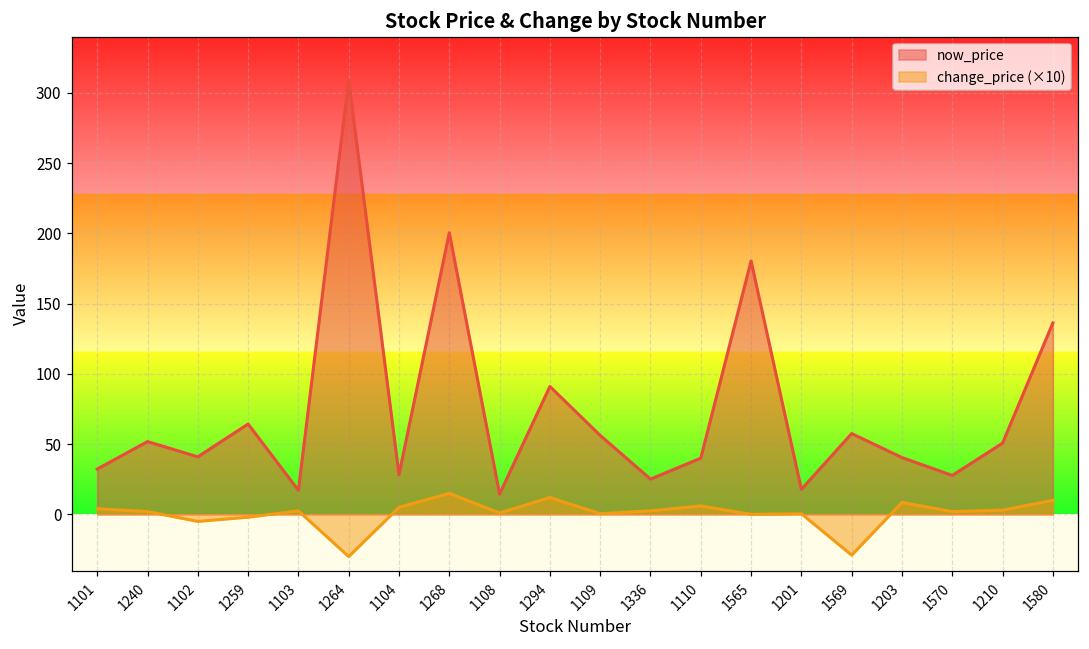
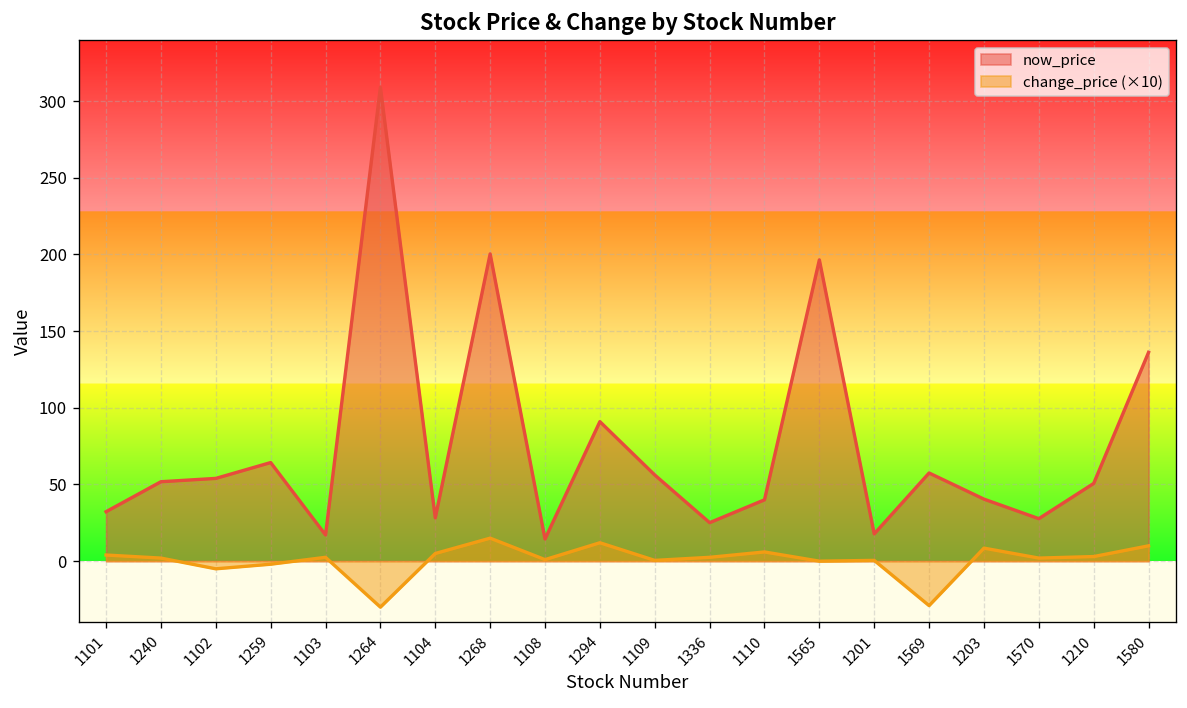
  {
    "now_price": {
      "1101": 32,
      "1240": 52,
-     "1102": 41,
+     "1102": 54,
      "1259": 64,
      "1103": 17,
      "1264": 309,
      "1104": 28,
      "1268": 200,
      "1108": 14,
      "1294": 91,
      "1109": 56,
      "1336": 25,
      "1110": 40,
-     "1565": 180,
+     "1565": 197,
      "1201": 18,
      "1569": 58,
      "1203": 40,
      "1570": 28,
      "1210": 51,
      "1580": 136
    }
  }
